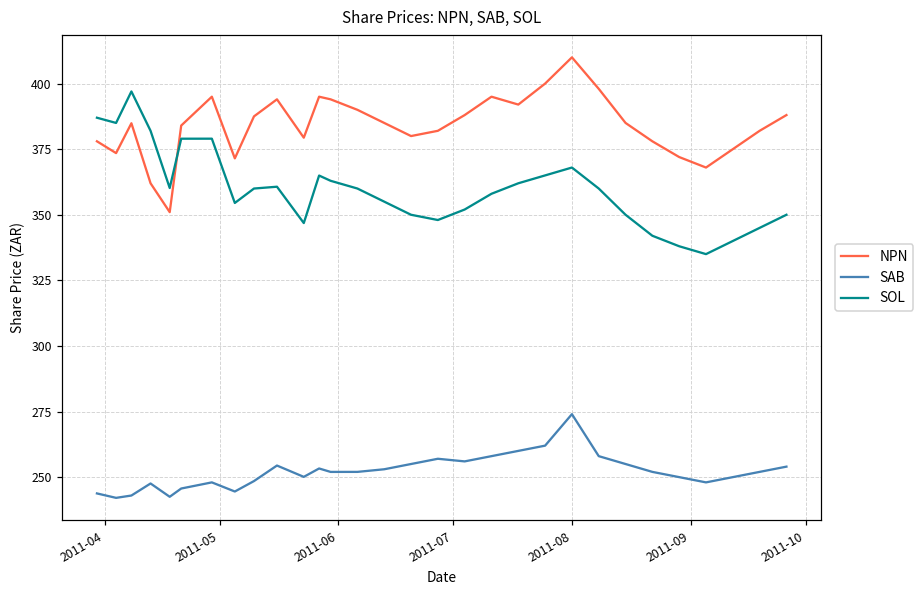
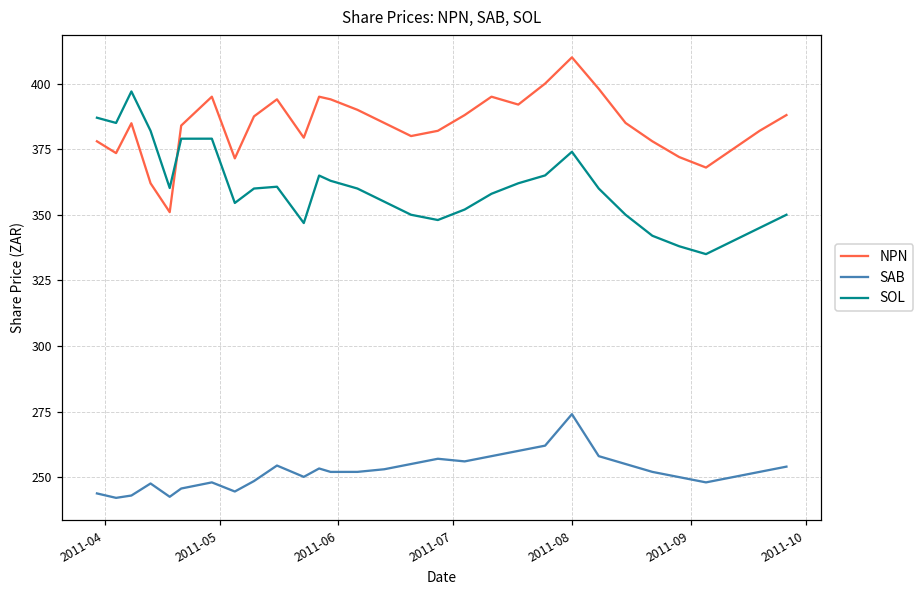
  {
    "NPN": {
      "2011-08": 410
    },
    "SAB": {
      "2011-08": 274
    },
    "SOL": {
-     "2011-08": 368
+     "2011-08": 374
    }
  }
